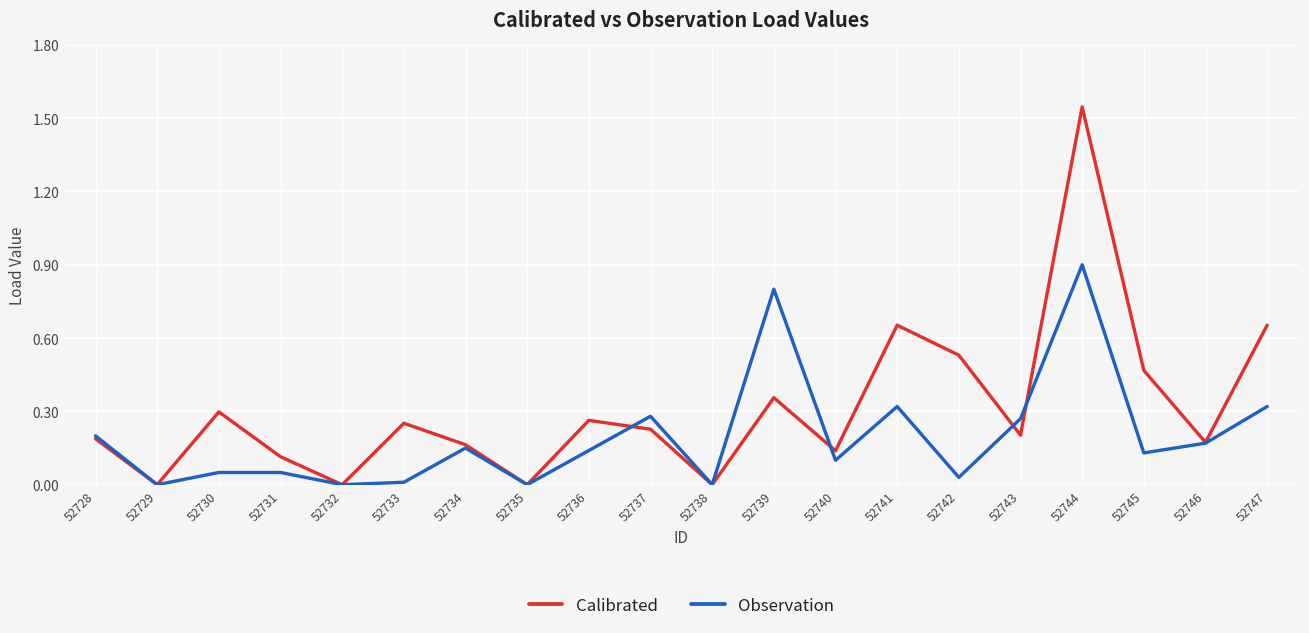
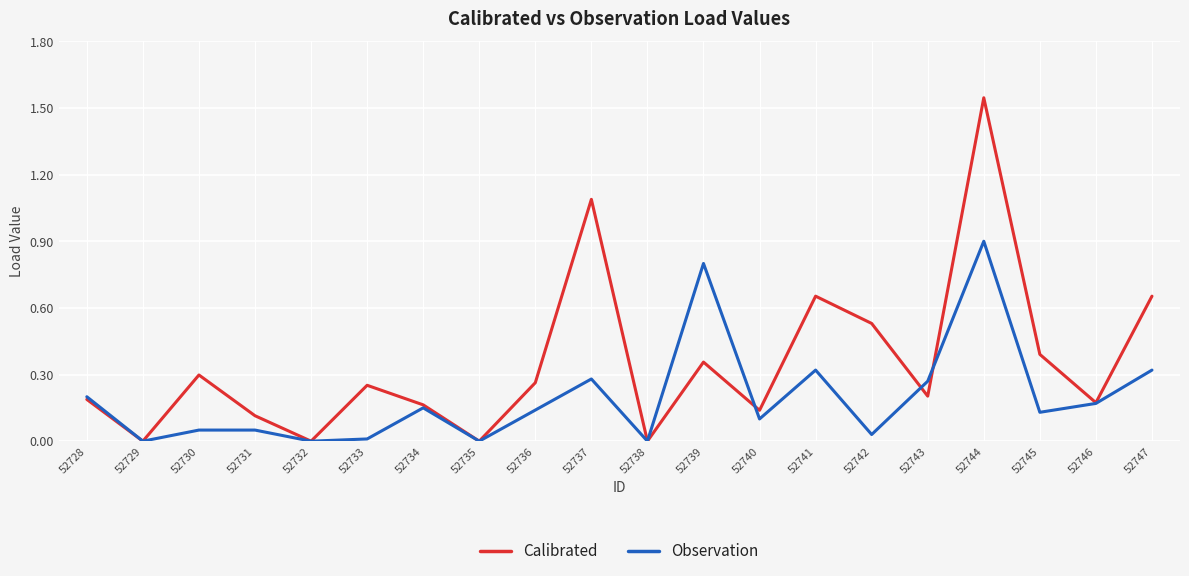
  {
    "Calibrated": {
      "52728": 0.19,
      "52730": 0.30,
      "52731": 0.11,
      "52733": 0.25,
      "52734": 0.16,
      "52736": 0.26,
-     "52737": 0.23,
+     "52737": 1.09,
      "52739": 0.36,
      "52740": 0.14,
      "52741": 0.65,
      "52742": 0.53,
      "52743": 0.20,
      "52744": 1.55,
-     "52745": 0.47,
+     "52745": 0.39,
      "52747": 0.65
    },
    "Observation": {
      "52728": 0.20,
      "52730": 0.05,
      "52731": 0.05,
      "52733": 0.01,
      "52734": 0.15,
      "52736": 0.14,
      "52737": 0.28,
      "52739": 0.80,
      "52740": 0.10,
      "52741": 0.32,
      "52742": 0.03,
      "52743": 0.27,
      "52744": 0.90,
      "52745": 0.13,
      "52747": 0.32
    }
  }
